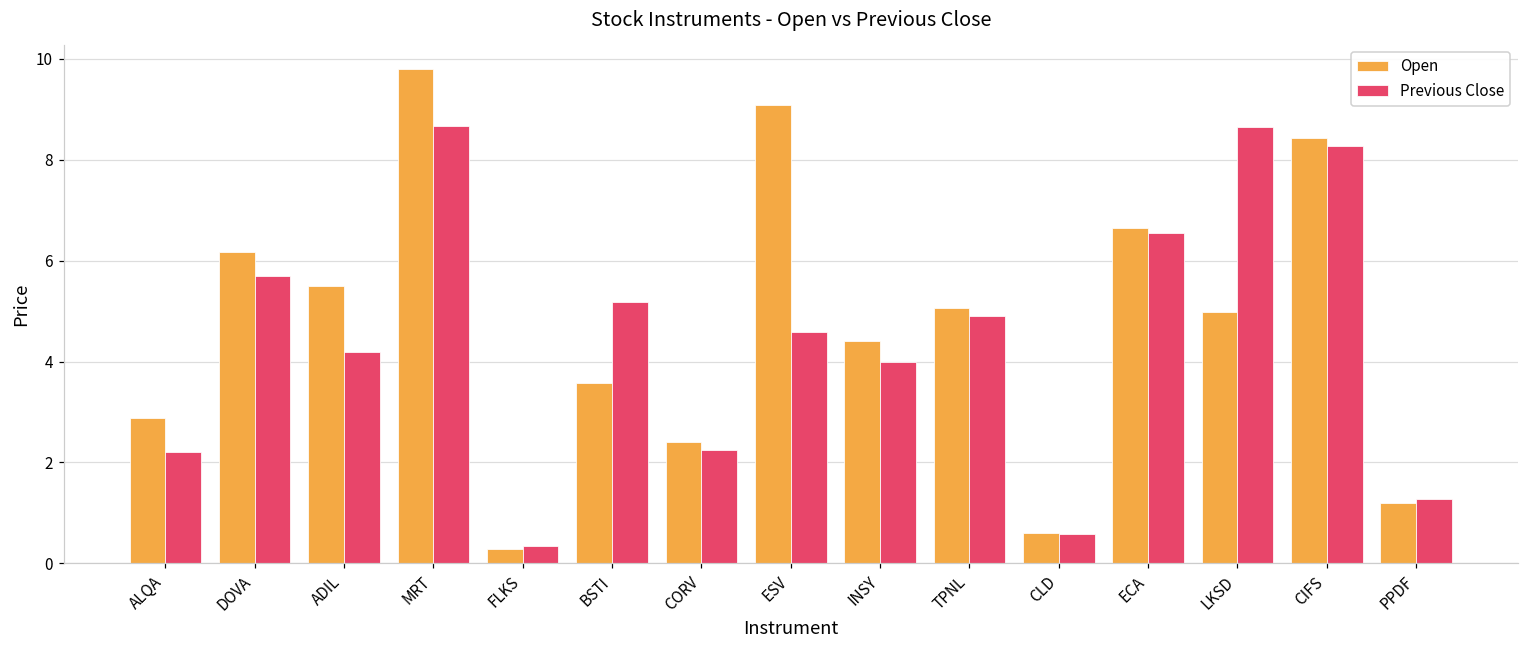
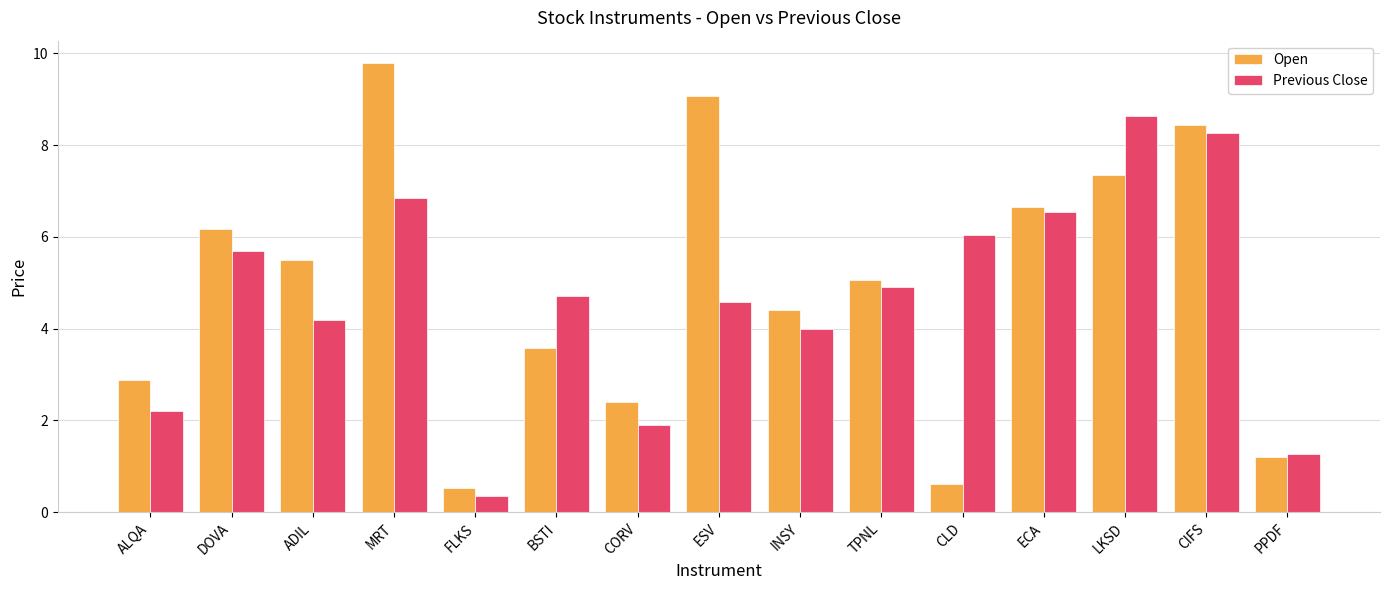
  {
    "Open": {
      "ALQA": 2.9,
      "DOVA": 6.2,
      "ADIL": 5.5,
      "MRT": 9.8,
-     "FLKS": 0.3,
+     "FLKS": 0.5,
      "BSTI": 3.6,
      "CORV": 2.4,
      "ESV": 9.1,
      "INSY": 4.4,
      "TPNL": 5.1,
      "CLD": 0.6,
      "ECA": 6.7,
-     "LKSD": 5.0,
+     "LKSD": 7.4,
      "CIFS": 8.4,
      "PPDF": 1.2
    },
    "Previous Close": {
      "ALQA": 2.2,
      "DOVA": 5.7,
      "ADIL": 4.2,
-     "MRT": 8.7,
+     "MRT": 6.9,
      "FLKS": 0.4,
-     "BSTI": 5.2,
-     "CORV": 2.3,
+     "BSTI": 4.7,
+     "CORV": 1.9,
      "ESV": 4.6,
      "INSY": 4.0,
      "TPNL": 4.9,
-     "CLD": 0.6,
+     "CLD": 6.0,
      "ECA": 6.6,
      "LKSD": 8.6,
      "CIFS": 8.3,
      "PPDF": 1.3
    }
  }
